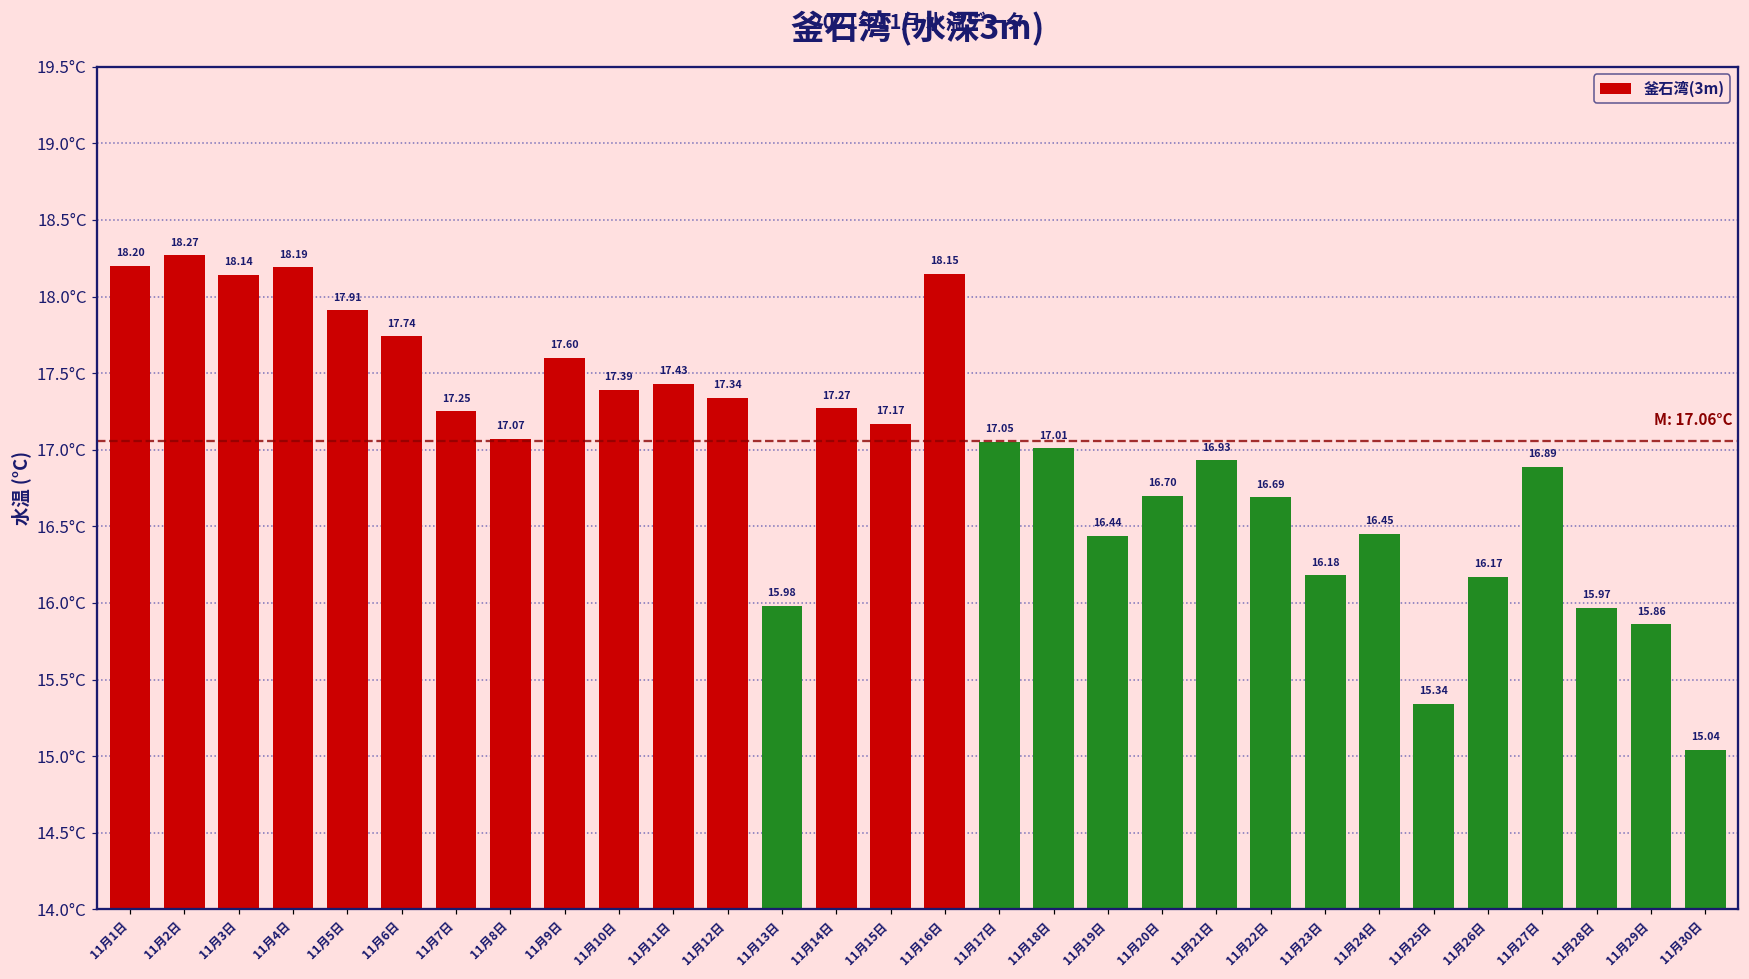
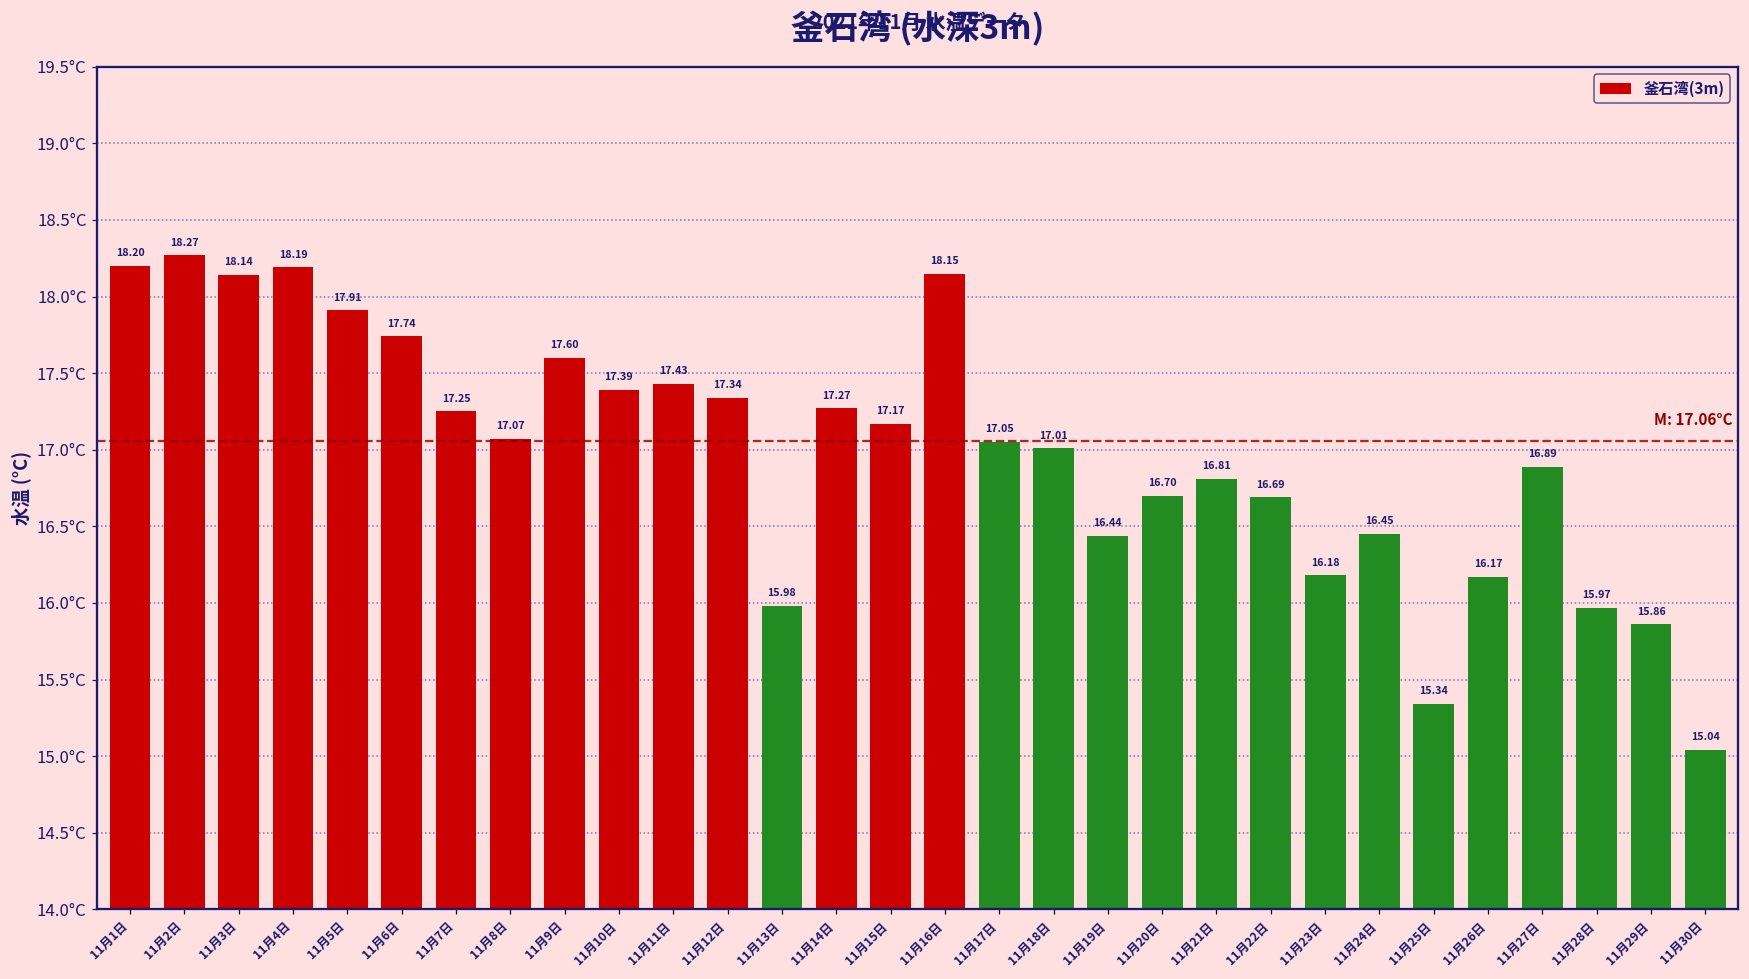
  {
    "11月1日": 18.20,
    "11月2日": 18.27,
    "11月3日": 18.14,
    "11月4日": 18.19,
    "11月5日": 17.91,
    "11月6日": 17.74,
    "11月7日": 17.25,
    "11月8日": 17.07,
    "11月9日": 17.60,
    "11月10日": 17.39,
    "11月11日": 17.43,
    "11月12日": 17.34,
    "11月13日": 15.98,
    "11月14日": 17.27,
    "11月15日": 17.17,
    "11月16日": 18.15,
    "11月17日": 17.05,
    "11月18日": 17.01,
    "11月19日": 16.44,
    "11月20日": 16.70,
-   "11月21日": 16.93,
+   "11月21日": 16.81,
    "11月22日": 16.69,
    "11月23日": 16.18,
    "11月24日": 16.45,
    "11月25日": 15.34,
    "11月26日": 16.17,
    "11月27日": 16.89,
    "11月28日": 15.97,
    "11月29日": 15.86,
    "11月30日": 15.04
  }
